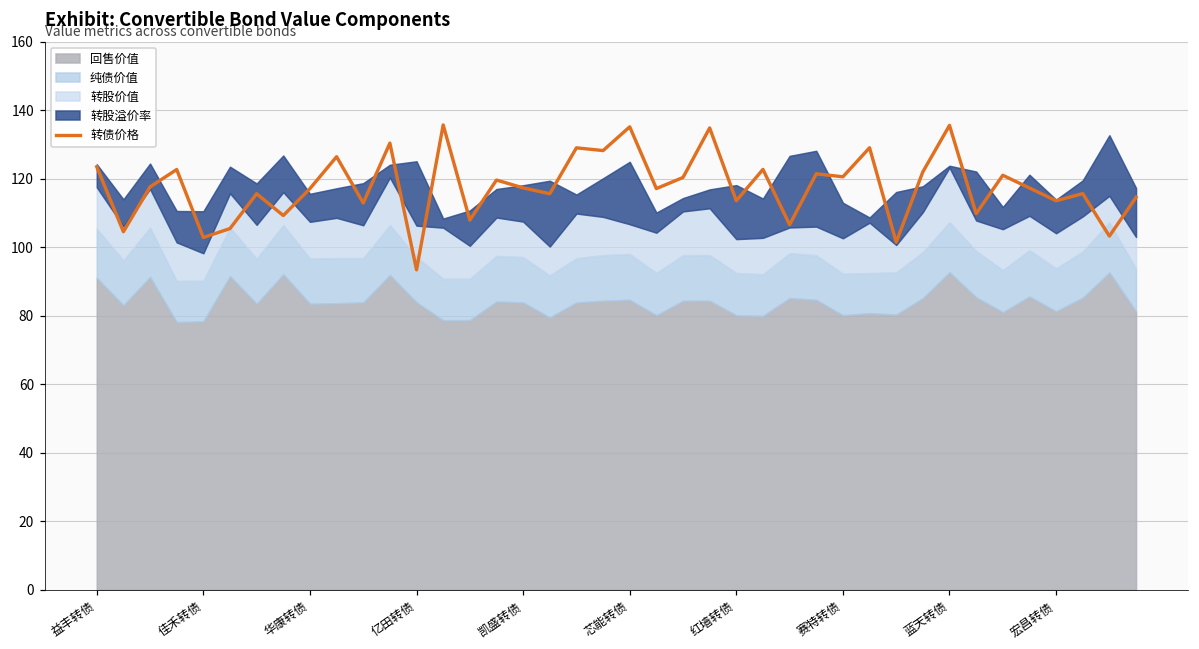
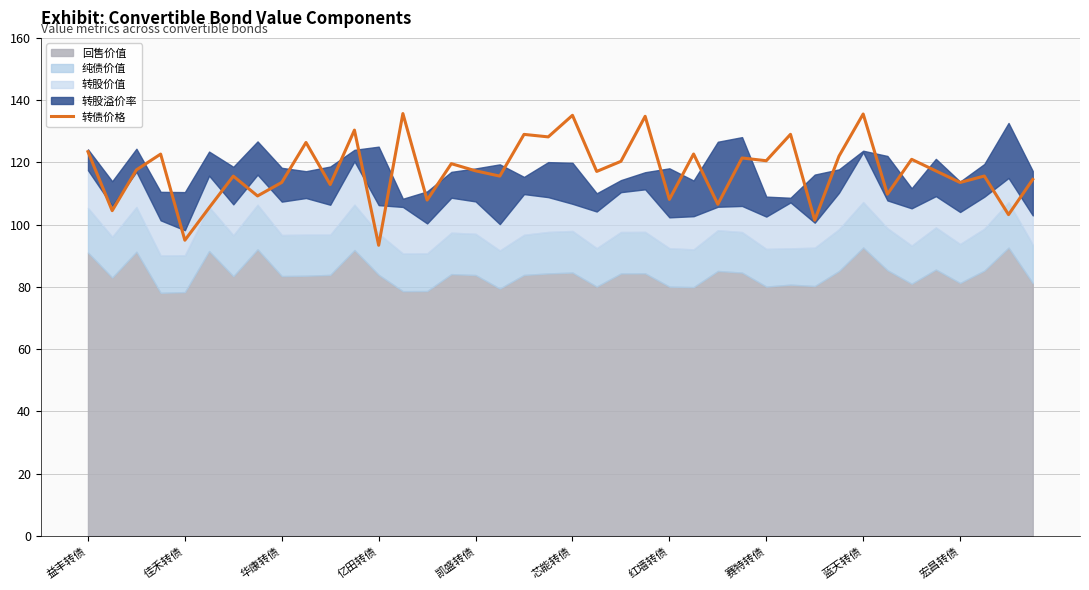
  {
    "转债价格": {
-     "佳禾转债": 103,
-     "华康转债": 117,
+     "佳禾转债": 95,
+     "华康转债": 114,
      "亿田转债": 93,
      "芯能转债": 135,
-     "红墙转债": 114,
+     "红墙转债": 108,
      "赛特转债": 121,
      "蓝天转债": 136
    },
    "转股溢价率": {
      "佳禾转债": 12,
-     "华康转债": 8,
+     "华康转债": 11,
      "亿田转债": 19,
-     "芯能转债": 18,
+     "芯能转债": 13,
      "红墙转债": 16,
-     "赛特转债": 10
+     "赛特转债": 6
    }
  }
